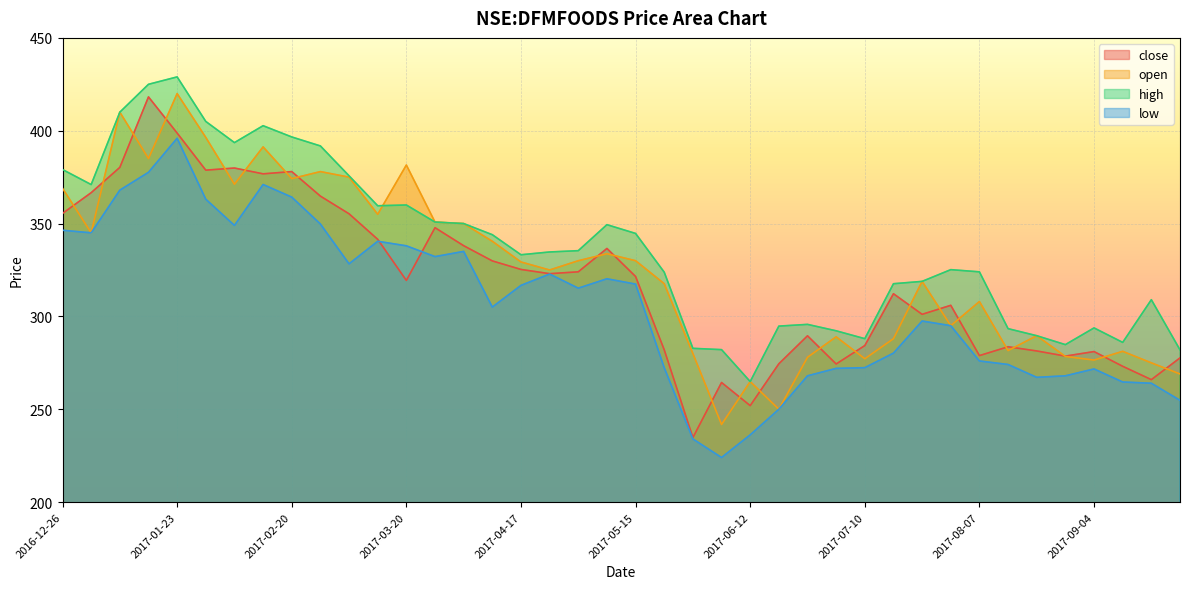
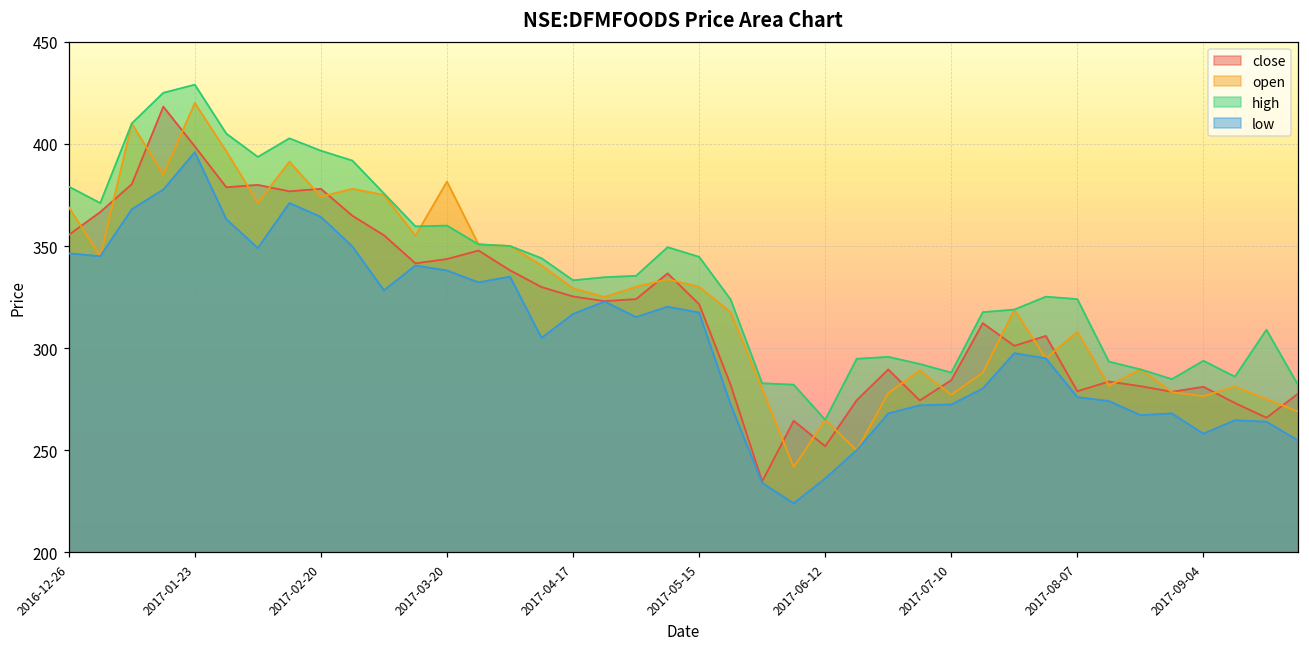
  {
    "close": {
      "2016-12-26": 355,
      "2017-01-23": 399,
      "2017-02-20": 378,
-     "2017-03-20": 319,
+     "2017-03-20": 344,
      "2017-04-17": 325,
      "2017-05-15": 322,
      "2017-06-12": 252,
      "2017-07-10": 284,
      "2017-08-07": 279,
      "2017-09-04": 281
    },
    "open": {
      "2016-12-26": 369,
      "2017-01-23": 420,
      "2017-02-20": 374,
      "2017-03-20": 382,
      "2017-04-17": 329,
      "2017-05-15": 330,
      "2017-07-10": 277,
      "2017-08-07": 308,
      "2017-09-04": 276
    },
    "high": {
      "2016-12-26": 379,
      "2017-01-23": 429,
      "2017-02-20": 397,
      "2017-03-20": 360,
      "2017-04-17": 333,
      "2017-05-15": 345,
      "2017-07-10": 288,
      "2017-08-07": 324,
      "2017-09-04": 294
    },
    "low": {
      "2016-12-26": 346,
      "2017-01-23": 396,
      "2017-02-20": 364,
      "2017-03-20": 338,
      "2017-04-17": 317,
      "2017-05-15": 317,
      "2017-06-12": 236,
      "2017-07-10": 272,
      "2017-08-07": 276,
-     "2017-09-04": 272
+     "2017-09-04": 258
    }
  }
